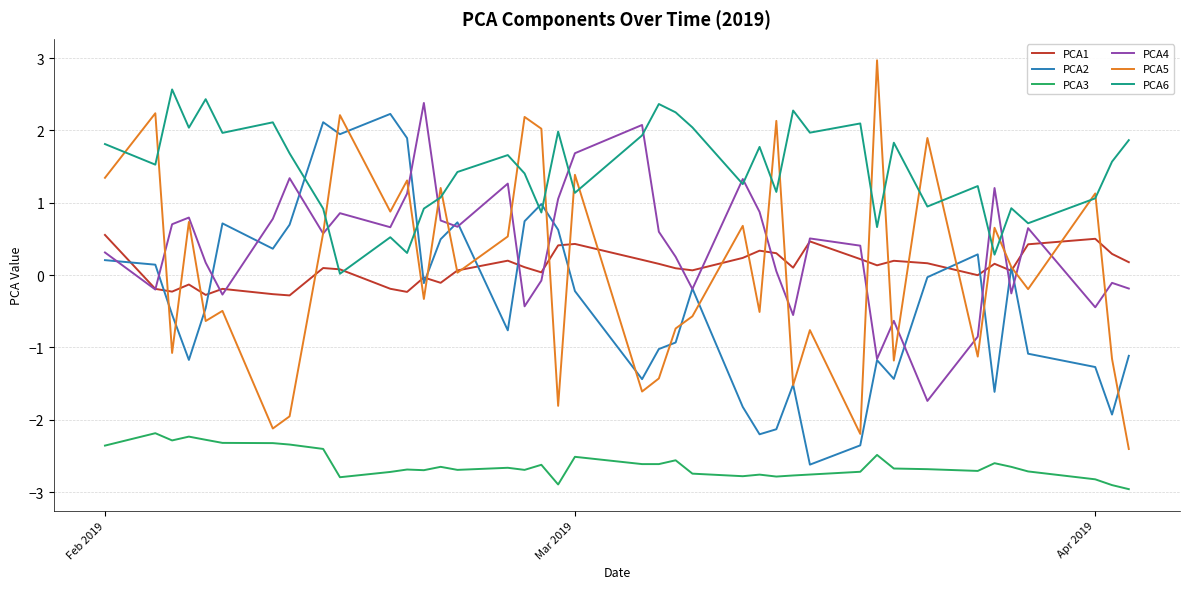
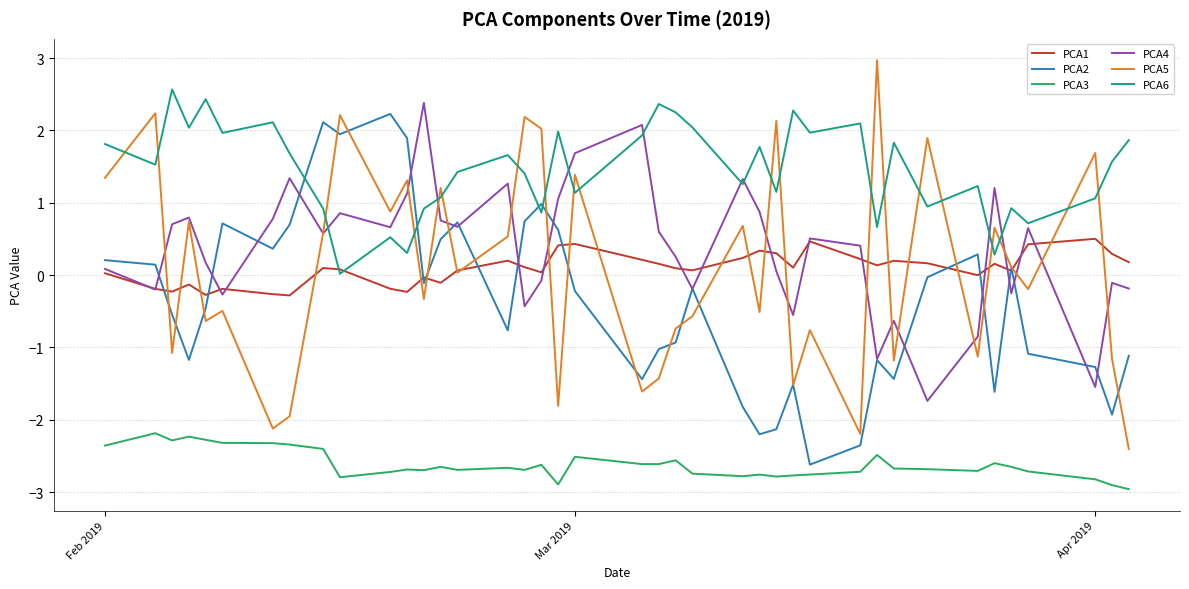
  {
    "PCA1": {
-     "Feb 2019": 0.6,
+     "Feb 2019": 0.0,
      "Mar 2019": 0.4,
      "Apr 2019": 0.5
    },
    "PCA2": {
      "Feb 2019": 0.2,
      "Mar 2019": -0.2,
      "Apr 2019": -1.3
    },
    "PCA4": {
-     "Feb 2019": 0.3,
+     "Feb 2019": 0.1,
      "Mar 2019": 1.7,
-     "Apr 2019": -0.4
+     "Apr 2019": -1.5
    },
    "PCA5": {
      "Feb 2019": 1.3,
      "Mar 2019": 1.4,
-     "Apr 2019": 1.1
+     "Apr 2019": 1.7
    }
  }
